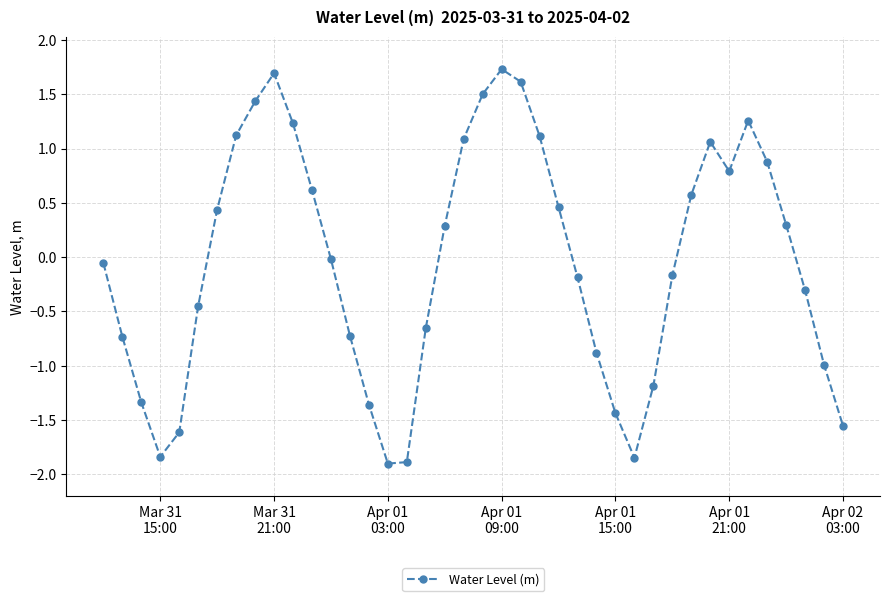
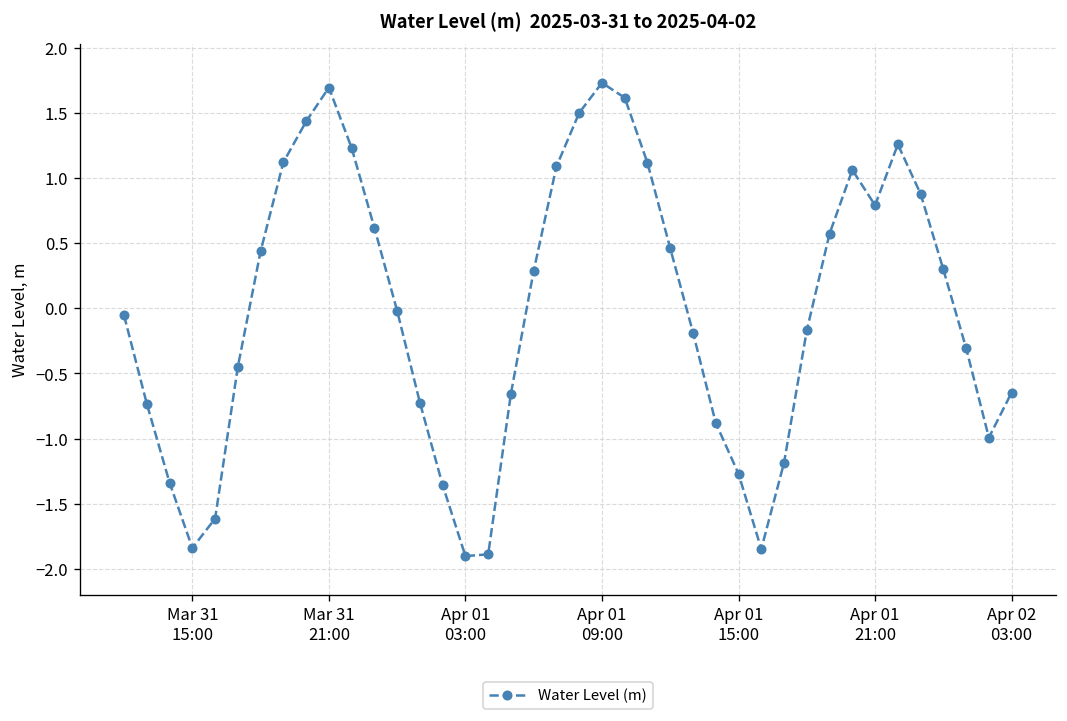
  {
    "Mar 31 15:00": -1.84,
    "Mar 31 21:00": 1.69,
    "Apr 01 03:00": -1.90,
    "Apr 01 09:00": 1.73,
-   "Apr 01 15:00": -1.44,
+   "Apr 01 15:00": -1.27,
    "Apr 01 21:00": 0.79,
-   "Apr 02 03:00": -1.55
+   "Apr 02 03:00": -0.65
  }
